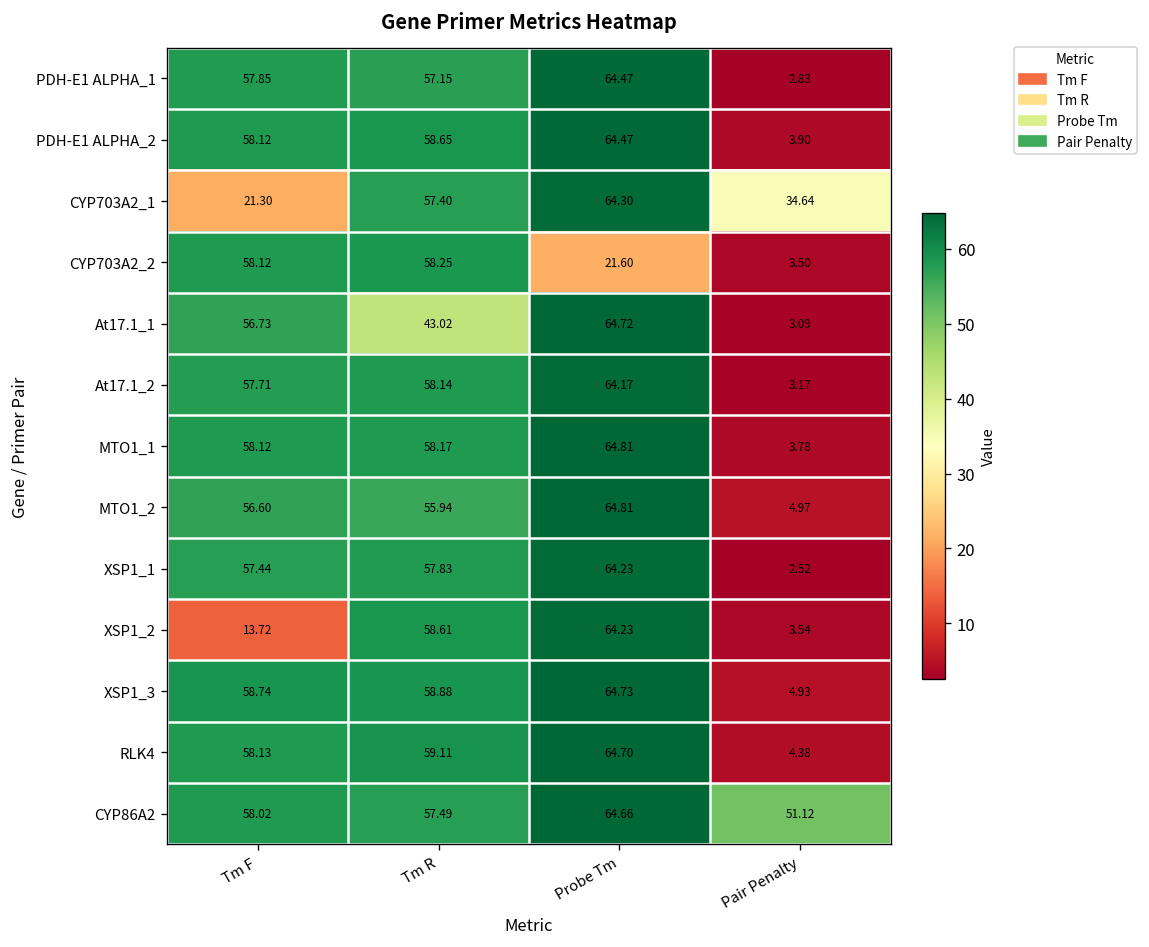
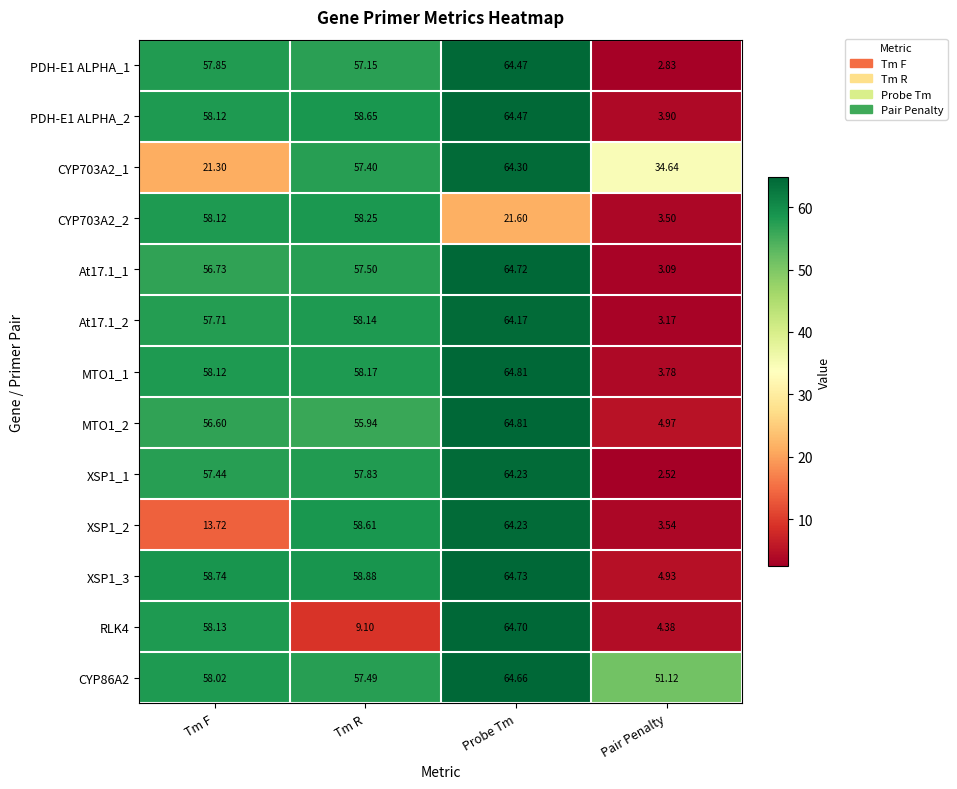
  {
    "PDH-E1 ALPHA_1": {
      "Tm F": 57.85,
      "Tm R": 57.15,
      "Probe Tm": 64.47,
      "Pair Penalty": 2.83
    },
    "PDH-E1 ALPHA_2": {
      "Tm F": 58.12,
      "Tm R": 58.65,
      "Probe Tm": 64.47,
      "Pair Penalty": 3.90
    },
    "CYP703A2_1": {
      "Tm F": 21.30,
      "Tm R": 57.40,
      "Probe Tm": 64.30,
      "Pair Penalty": 34.64
    },
    "CYP703A2_2": {
      "Tm F": 58.12,
      "Tm R": 58.25,
      "Probe Tm": 21.60,
      "Pair Penalty": 3.50
    },
    "At17.1_1": {
      "Tm F": 56.73,
-     "Tm R": 43.02,
+     "Tm R": 57.50,
      "Probe Tm": 64.72,
      "Pair Penalty": 3.09
    },
    "At17.1_2": {
      "Tm F": 57.71,
      "Tm R": 58.14,
      "Probe Tm": 64.17,
      "Pair Penalty": 3.17
    },
    "MTO1_1": {
      "Tm F": 58.12,
      "Tm R": 58.17,
      "Probe Tm": 64.81,
      "Pair Penalty": 3.78
    },
    "MTO1_2": {
      "Tm F": 56.60,
      "Tm R": 55.94,
      "Probe Tm": 64.81,
      "Pair Penalty": 4.97
    },
    "XSP1_1": {
      "Tm F": 57.44,
      "Tm R": 57.83,
      "Probe Tm": 64.23,
      "Pair Penalty": 2.52
    },
    "XSP1_2": {
      "Tm F": 13.72,
      "Tm R": 58.61,
      "Probe Tm": 64.23,
      "Pair Penalty": 3.54
    },
    "XSP1_3": {
      "Tm F": 58.74,
      "Tm R": 58.88,
      "Probe Tm": 64.73,
      "Pair Penalty": 4.93
    },
    "RLK4": {
      "Tm F": 58.13,
-     "Tm R": 59.11,
+     "Tm R": 9.10,
      "Probe Tm": 64.70,
      "Pair Penalty": 4.38
    },
    "CYP86A2": {
      "Tm F": 58.02,
      "Tm R": 57.49,
      "Probe Tm": 64.66,
      "Pair Penalty": 51.12
    }
  }
